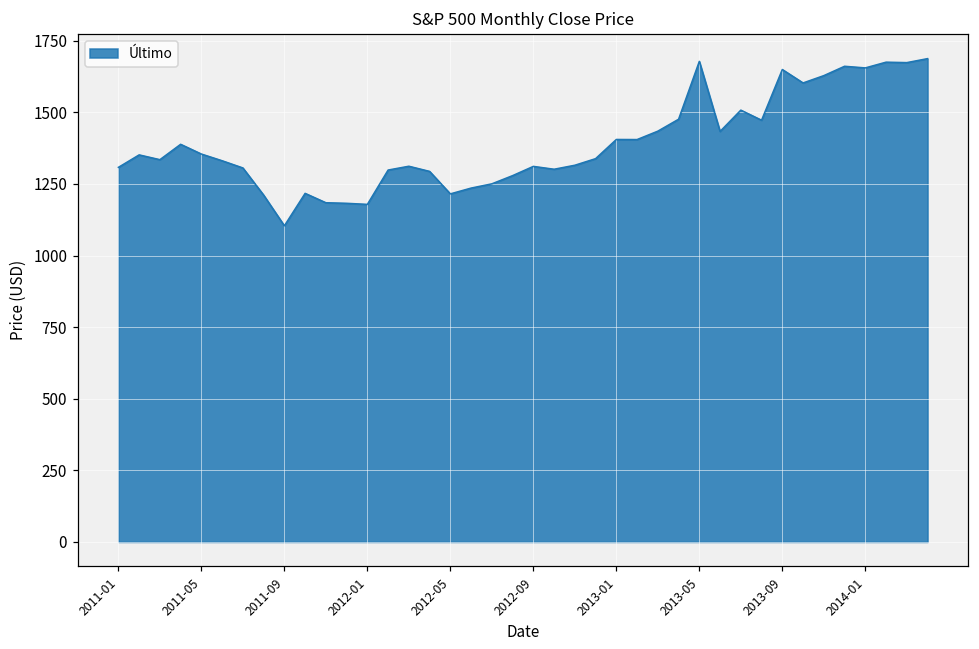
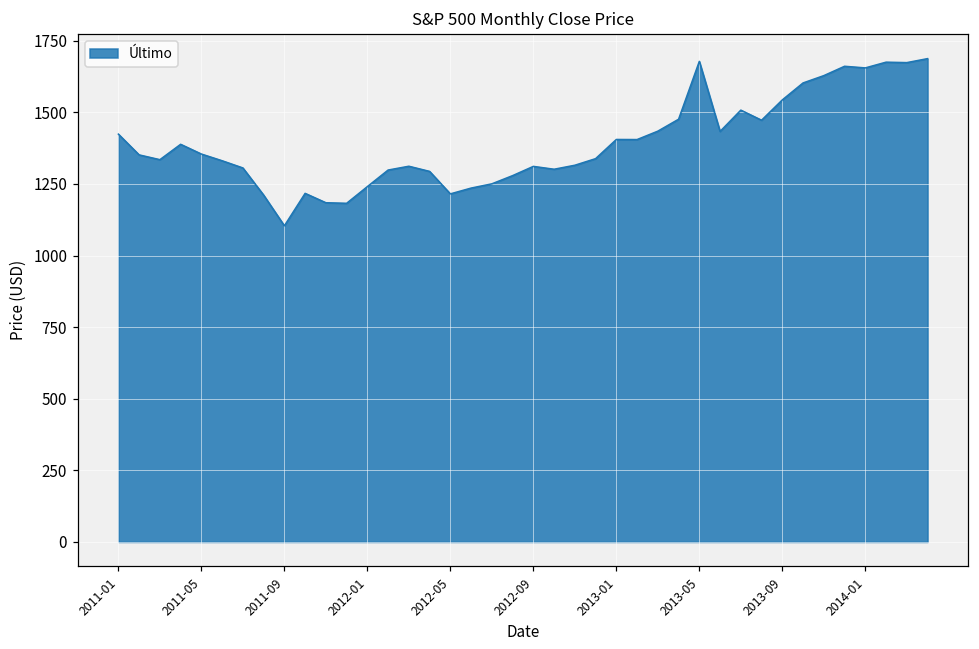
  {
-   "2011-01": 1310,
+   "2011-01": 1420,
    "2011-05": 1350,
    "2011-09": 1100,
-   "2012-01": 1180,
+   "2012-01": 1240,
    "2012-05": 1220,
    "2012-09": 1310,
    "2013-01": 1410,
    "2013-05": 1680,
-   "2013-09": 1650,
+   "2013-09": 1540,
    "2014-01": 1660
  }
